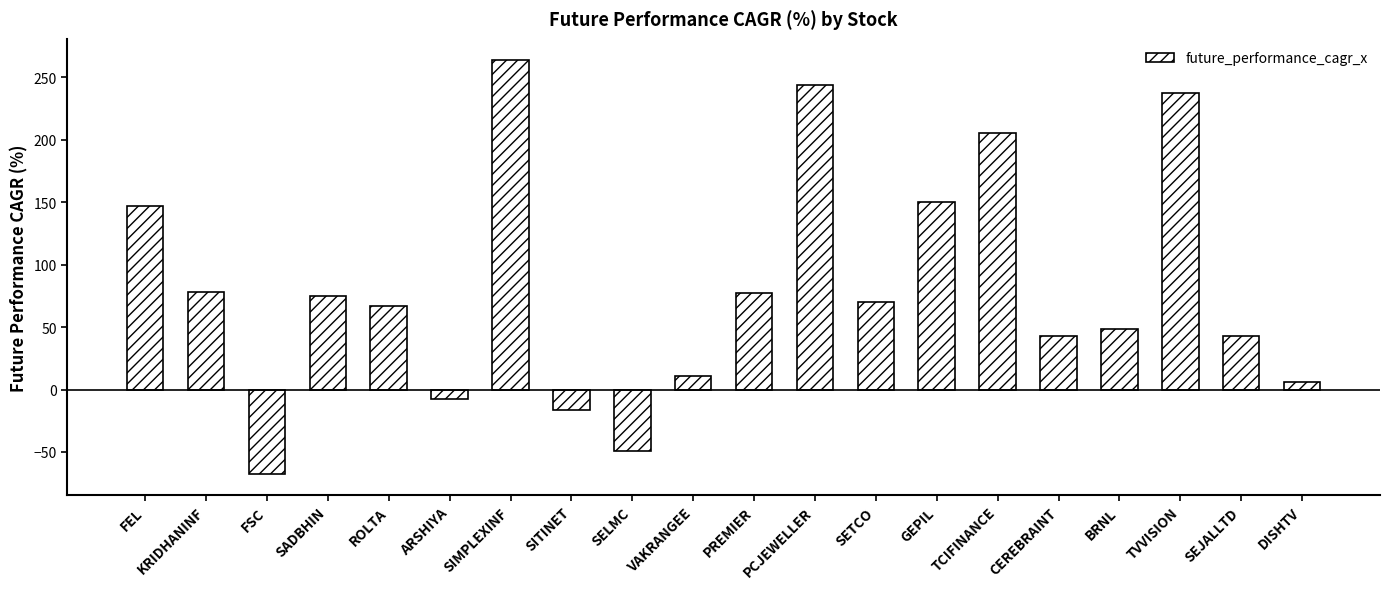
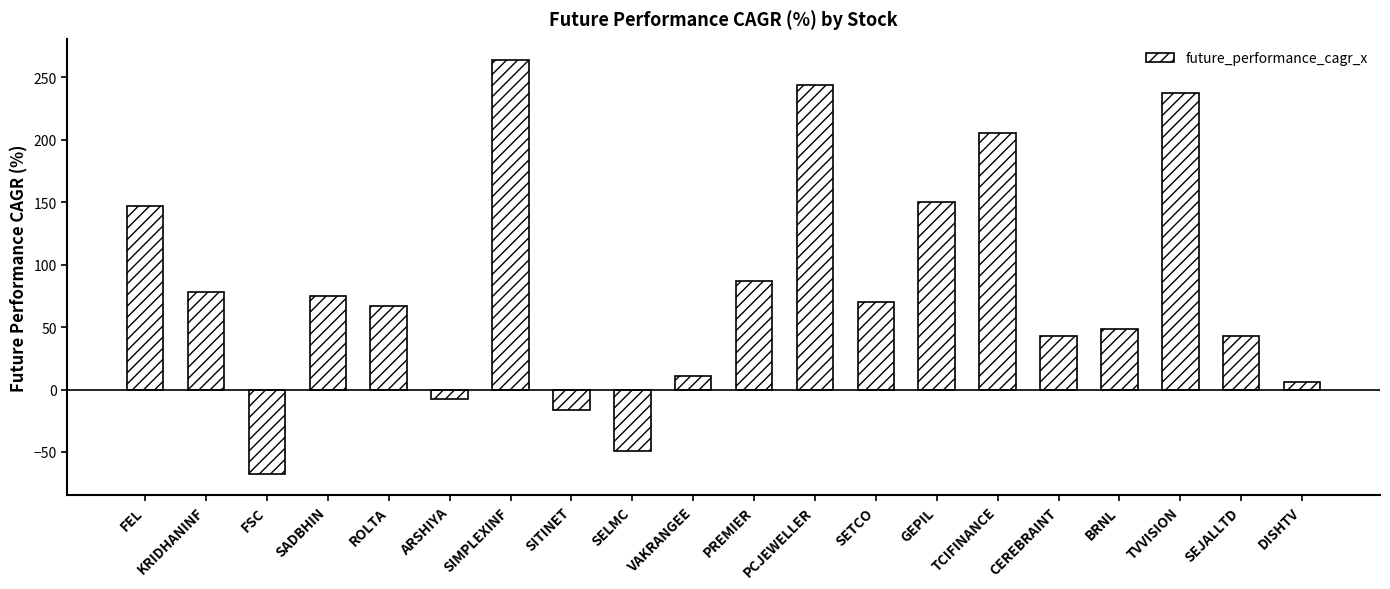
  {
    "FEL": 147,
    "KRIDHANINF": 78,
    "FSC": -68,
    "SADBHIN": 75,
    "ROLTA": 67,
    "ARSHIYA": -7,
    "SIMPLEXINF": 264,
    "SITINET": -16,
    "SELMC": -49,
    "VAKRANGEE": 11,
-   "PREMIER": 77,
+   "PREMIER": 87,
    "PCJEWELLER": 244,
    "SETCO": 70,
    "GEPIL": 150,
    "TCIFINANCE": 206,
    "CEREBRAINT": 43,
    "BRNL": 48,
    "TVVISION": 237,
    "SEJALLTD": 43,
    "DISHTV": 6
  }
